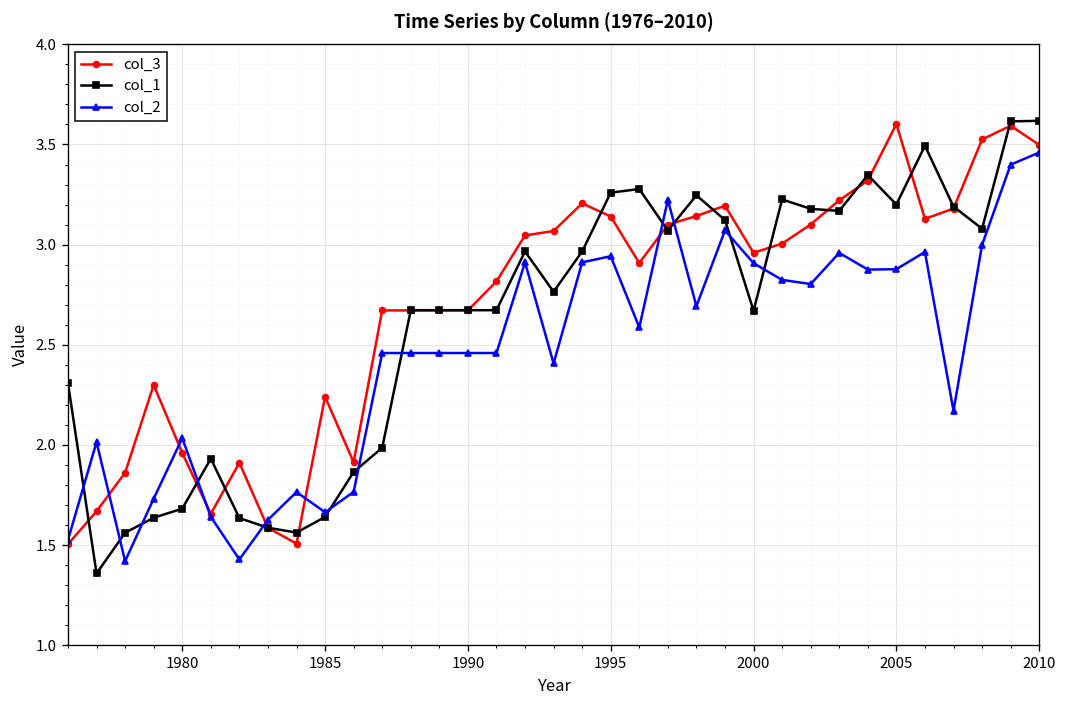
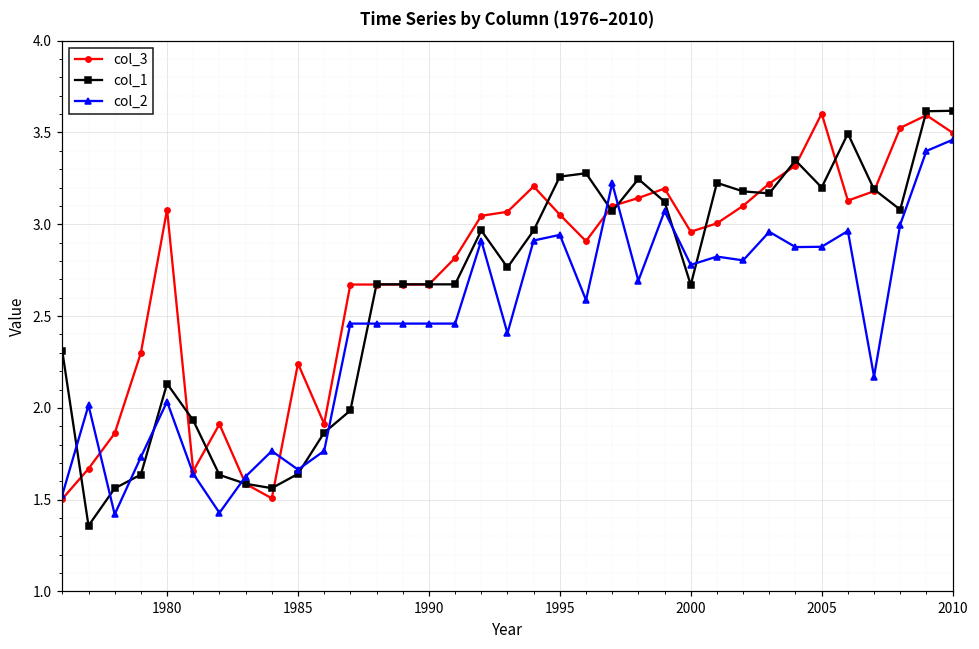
  {
    "col_3": {
-     "1980": 1.96,
+     "1980": 3.08,
      "1985": 2.24,
-     "1995": 3.14,
+     "1995": 3.05,
      "2000": 2.96,
      "2005": 3.60,
      "2010": 3.50
    },
    "col_1": {
-     "1980": 1.68,
+     "1980": 2.13,
      "1985": 1.64,
      "1995": 3.26,
      "2000": 2.67,
      "2005": 3.20,
      "2010": 3.62
    },
    "col_2": {
      "1980": 2.03,
      "1985": 1.66,
      "1990": 2.46,
      "1995": 2.94,
-     "2000": 2.91,
+     "2000": 2.78,
      "2005": 2.88,
      "2010": 3.46
    }
  }
